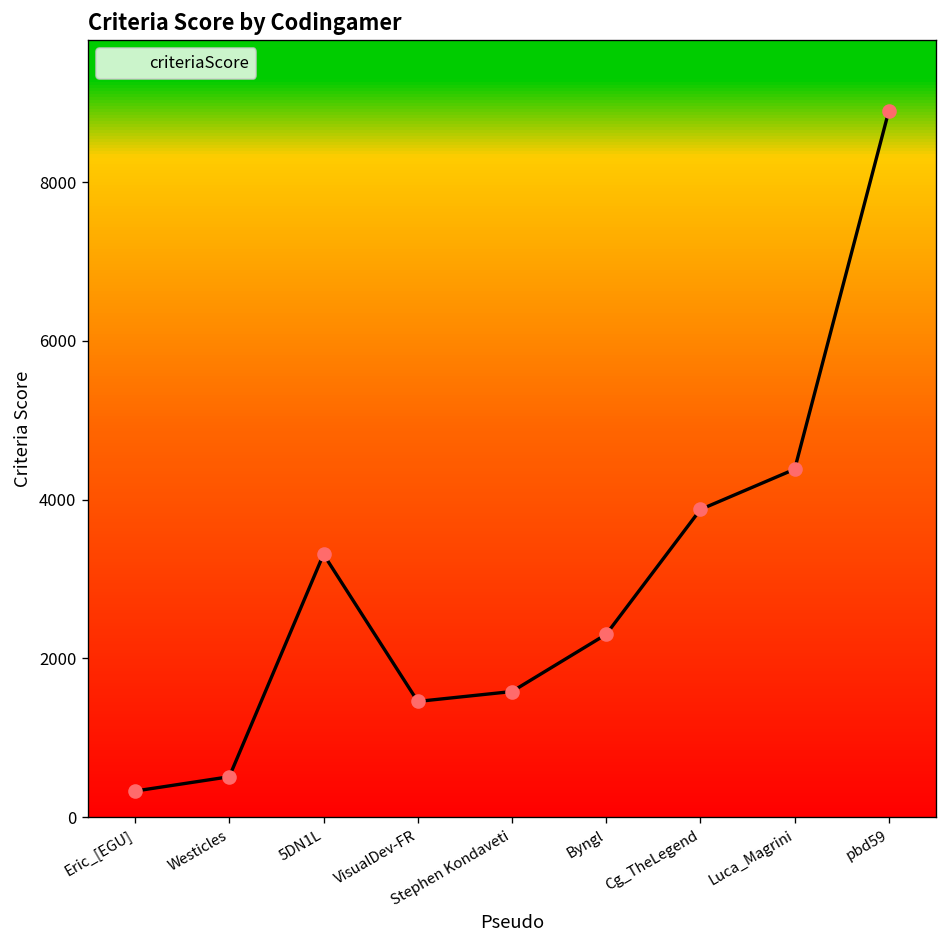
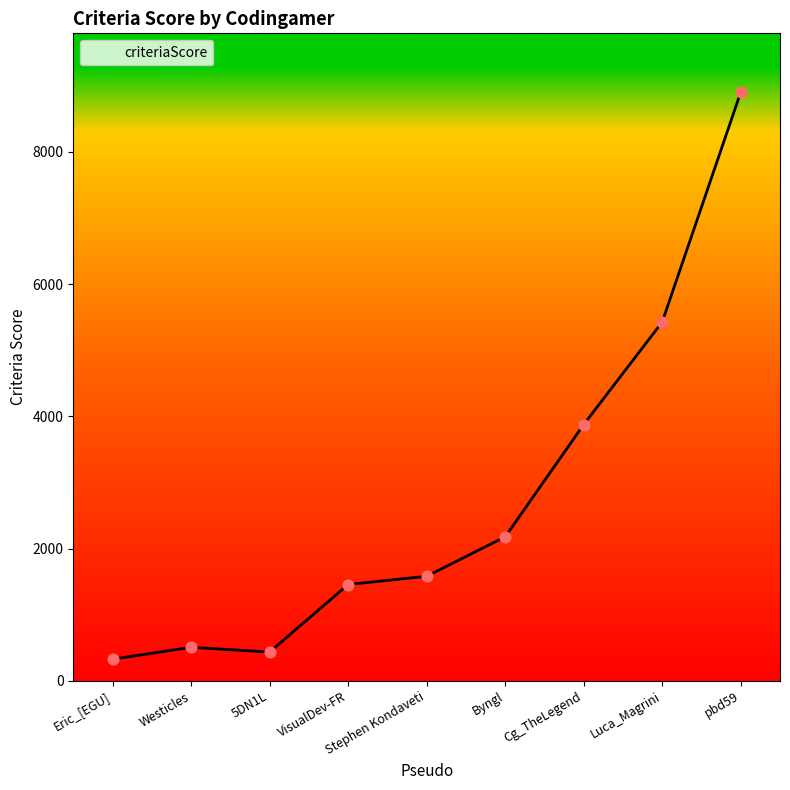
  {
    "Eric_[EGU]": 300,
    "Westicles": 500,
-   "5DN1L": 3300,
+   "5DN1L": 400,
    "VisualDev-FR": 1500,
    "Stephen Kondaveti": 1600,
-   "Byngl": 2300,
+   "Byngl": 2200,
    "Cg_TheLegend": 3900,
-   "Luca_Magrini": 4400,
+   "Luca_Magrini": 5400,
    "pbd59": 8900
  }
